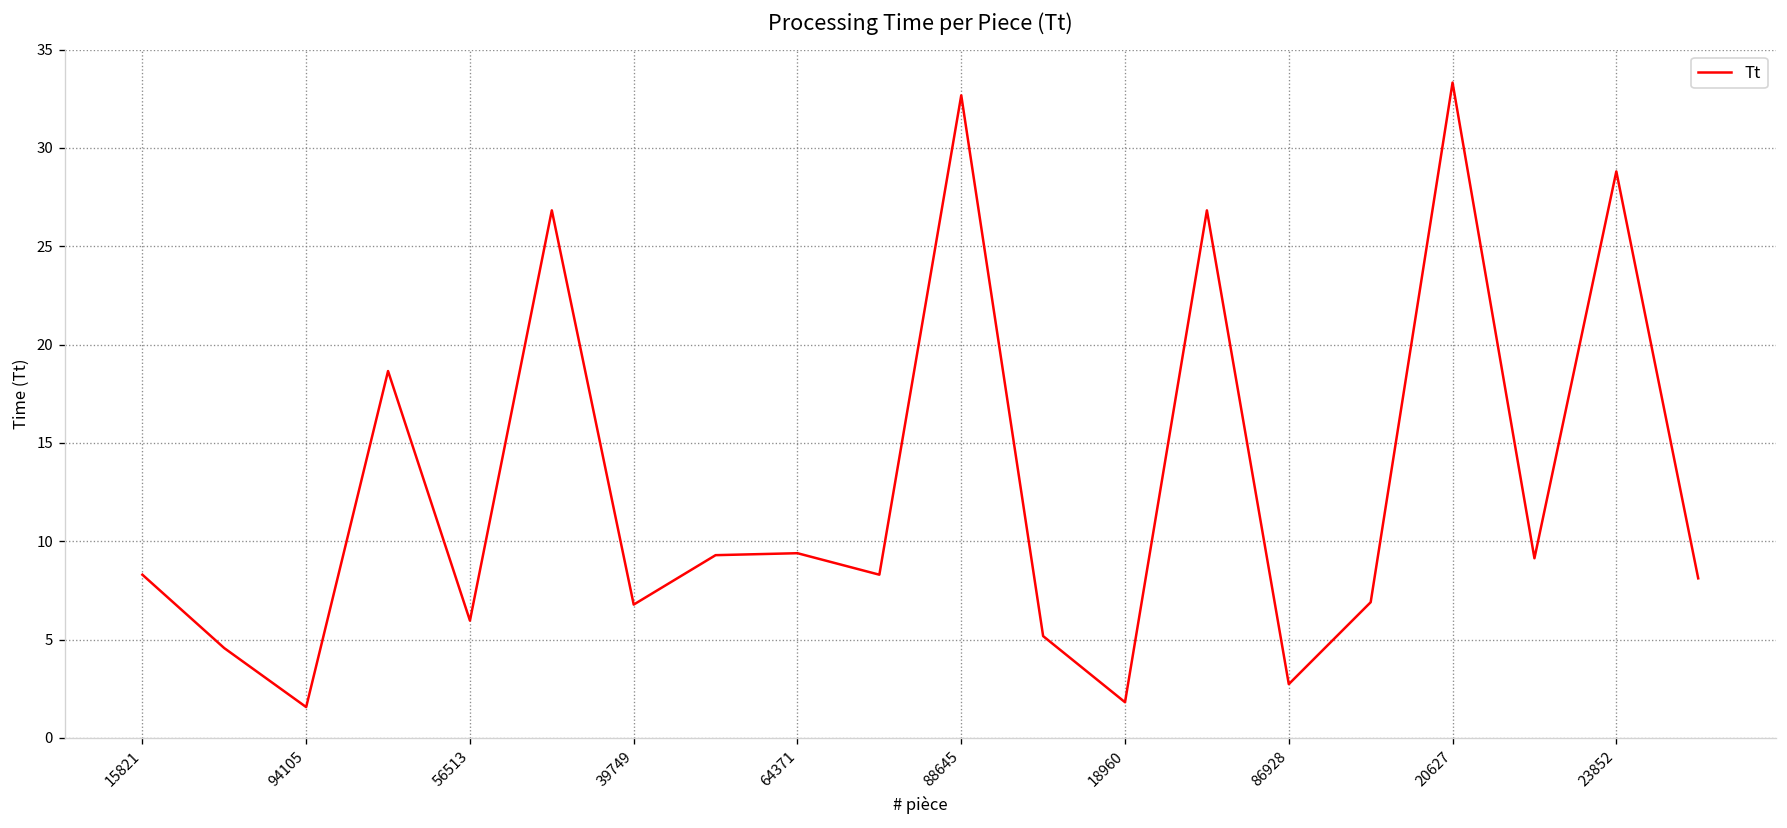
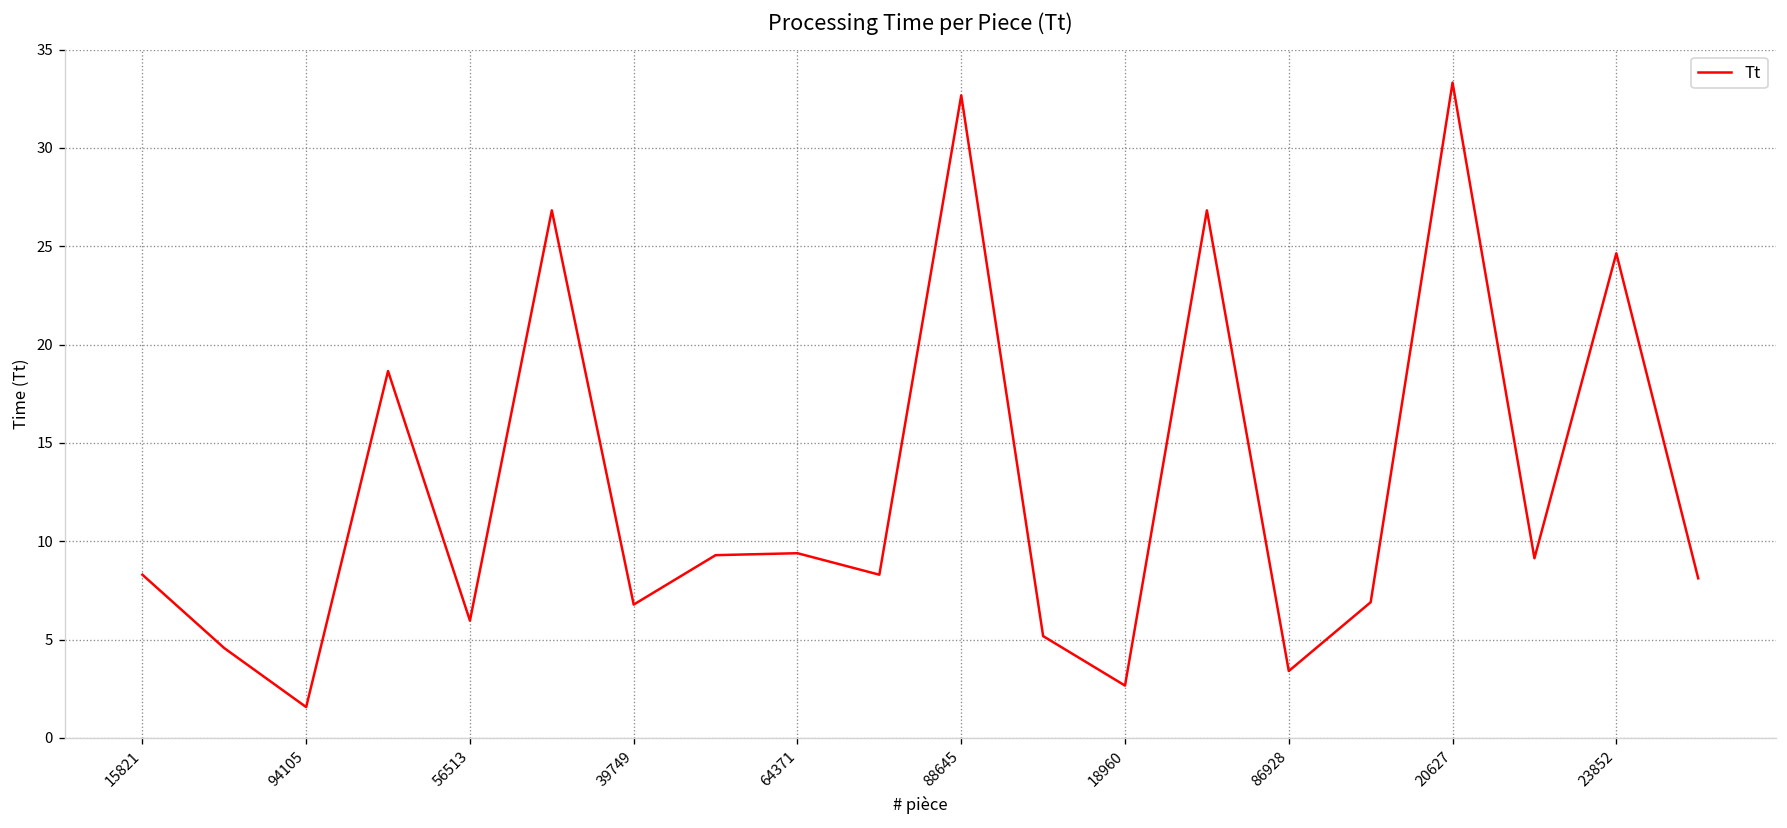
  {
    "15821": 8.3,
    "94105": 1.6,
    "56513": 6.0,
    "39749": 6.8,
    "64371": 9.4,
    "88645": 32.7,
-   "18960": 1.8,
-   "86928": 2.7,
+   "18960": 2.7,
+   "86928": 3.4,
    "20627": 33.3,
-   "23852": 28.8
+   "23852": 24.6
  }
